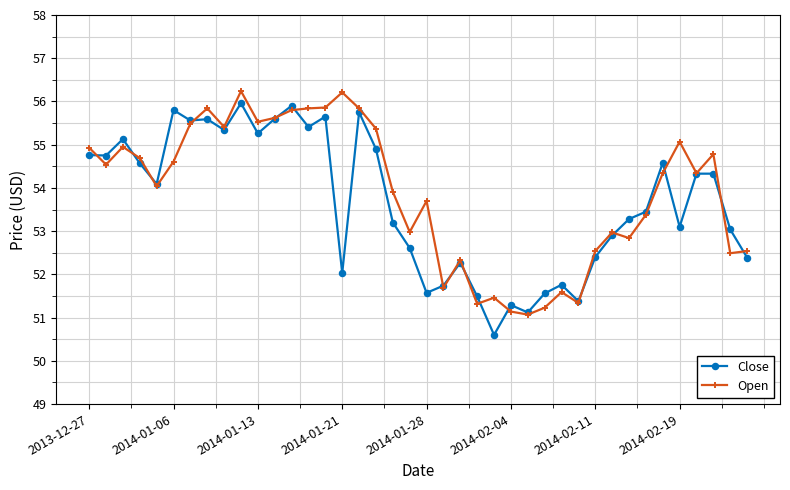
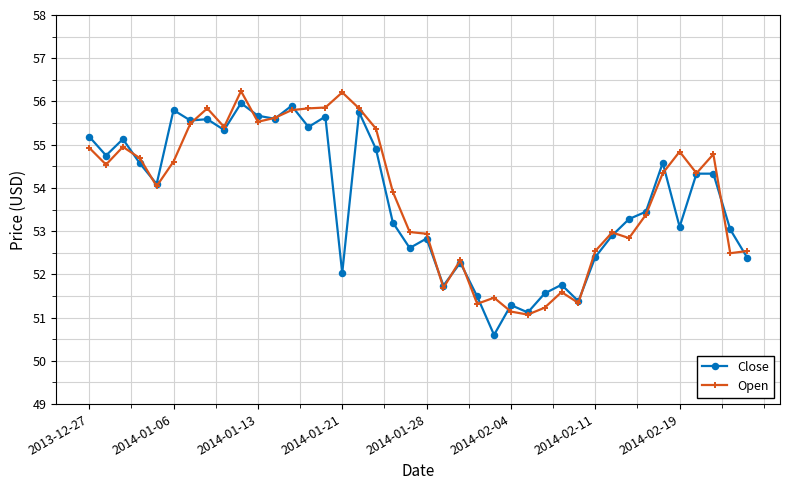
  {
    "Close": {
-     "2013-12-27": 54.8,
+     "2013-12-27": 55.2,
      "2014-01-06": 55.8,
-     "2014-01-13": 55.3,
+     "2014-01-13": 55.7,
      "2014-01-21": 52.0,
-     "2014-01-28": 51.6,
+     "2014-01-28": 52.8,
      "2014-02-04": 51.3,
      "2014-02-11": 52.4,
      "2014-02-19": 53.1
    },
    "Open": {
      "2013-12-27": 54.9,
      "2014-01-06": 54.6,
      "2014-01-13": 55.5,
      "2014-01-21": 56.2,
-     "2014-01-28": 53.7,
+     "2014-01-28": 52.9,
      "2014-02-04": 51.1,
      "2014-02-11": 52.5,
-     "2014-02-19": 55.1
+     "2014-02-19": 54.8
    }
  }
